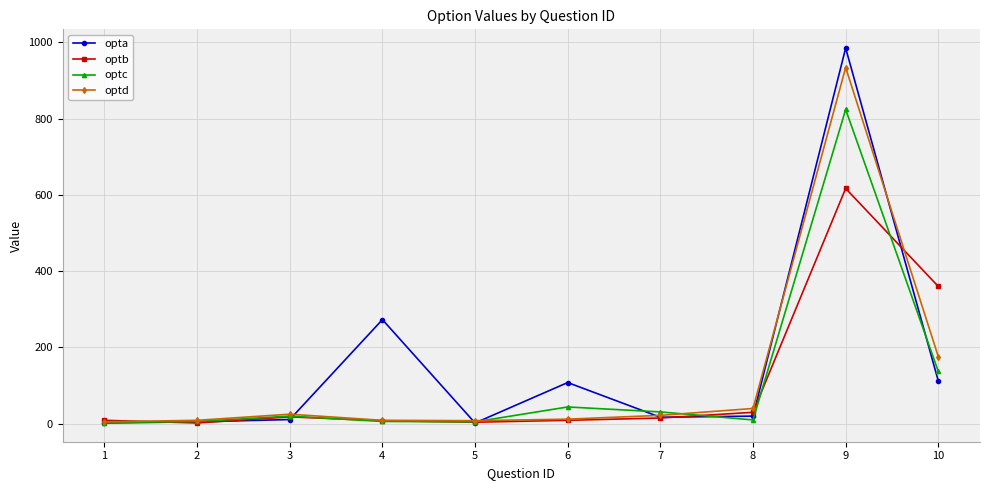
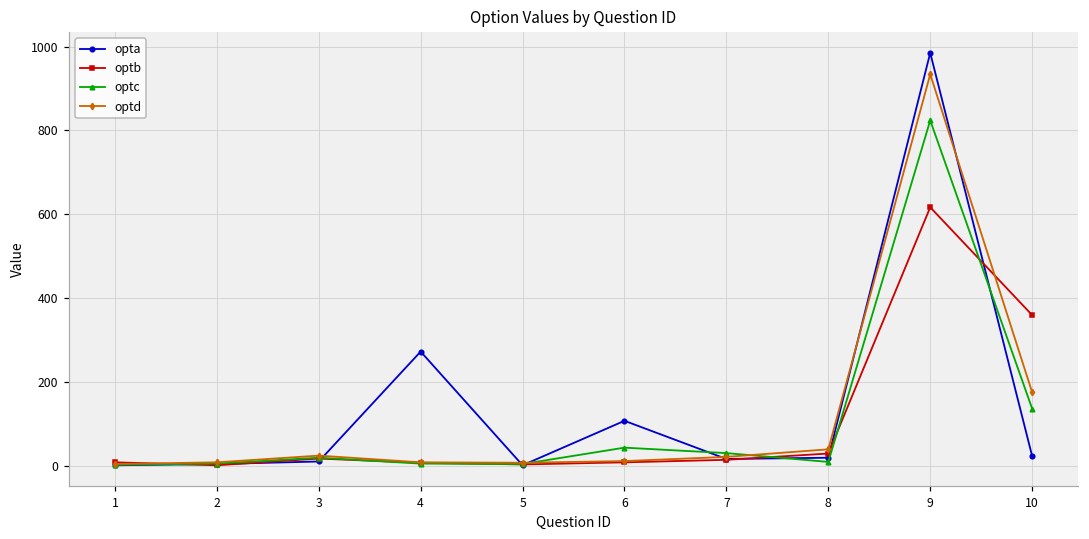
  {
    "opta": {
      "3": 10,
      "4": 270,
      "6": 110,
      "8": 20,
      "9": 990,
-     "10": 110
+     "10": 20
    },
    "optb": {
      "8": 30,
      "9": 620,
      "10": 360
    },
    "optc": {
      "6": 40,
      "7": 30,
      "8": 10,
      "9": 820,
      "10": 140
    },
    "optd": {
      "8": 40,
      "9": 930,
      "10": 180
    }
  }
